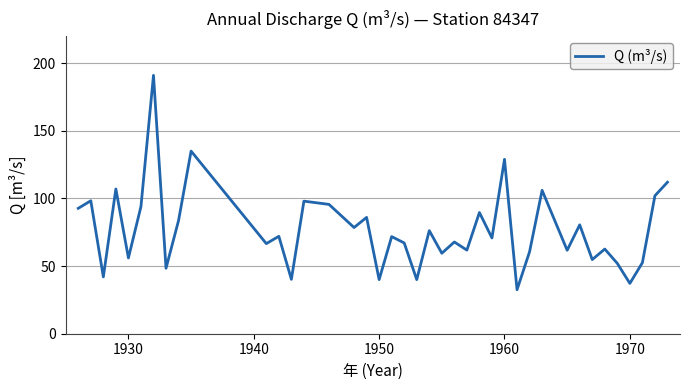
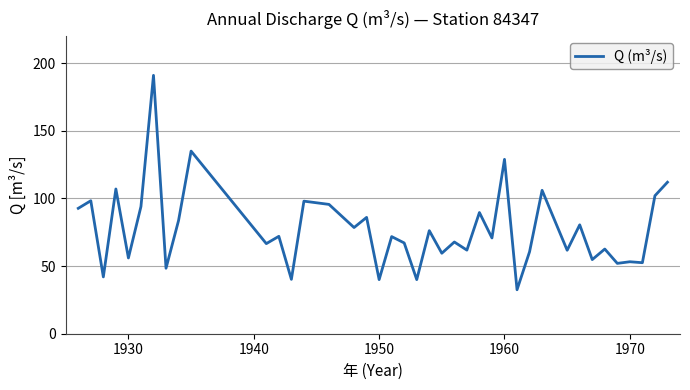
  {
    "1930": 56,
    "1950": 40,
    "1960": 129,
-   "1970": 37
+   "1970": 53
  }
